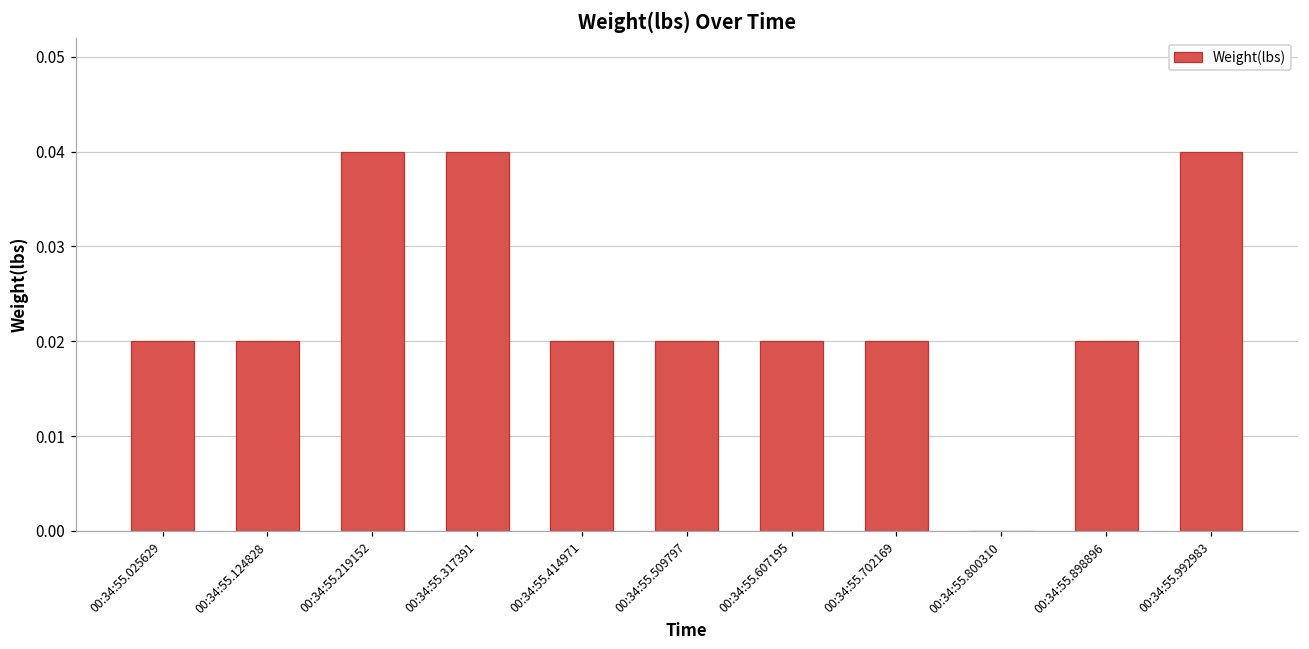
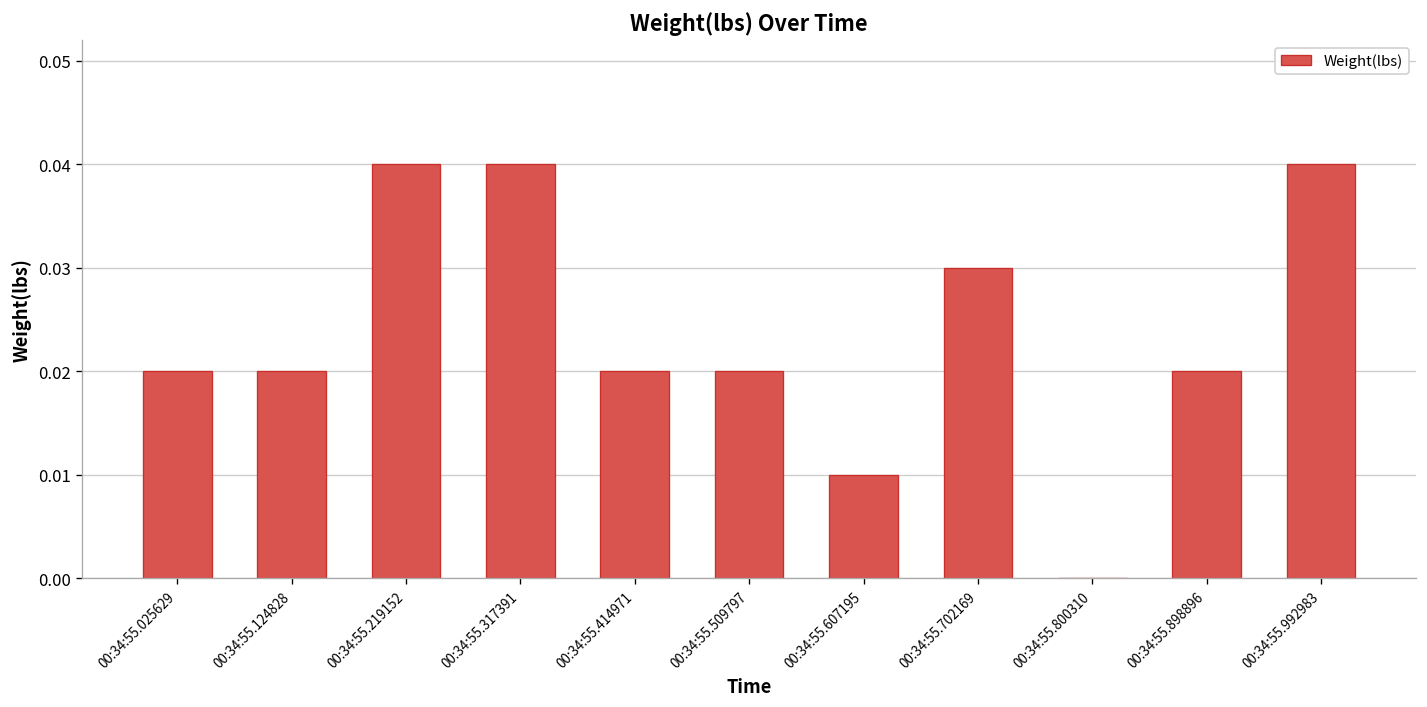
  {
    "00:34:55.025629": 0.02,
    "00:34:55.124828": 0.02,
    "00:34:55.219152": 0.04,
    "00:34:55.317391": 0.04,
    "00:34:55.414971": 0.02,
    "00:34:55.509797": 0.02,
-   "00:34:55.607195": 0.02,
-   "00:34:55.702169": 0.02,
+   "00:34:55.607195": 0.01,
+   "00:34:55.702169": 0.03,
    "00:34:55.800310": 0.00,
    "00:34:55.898896": 0.02,
    "00:34:55.992983": 0.04
  }
